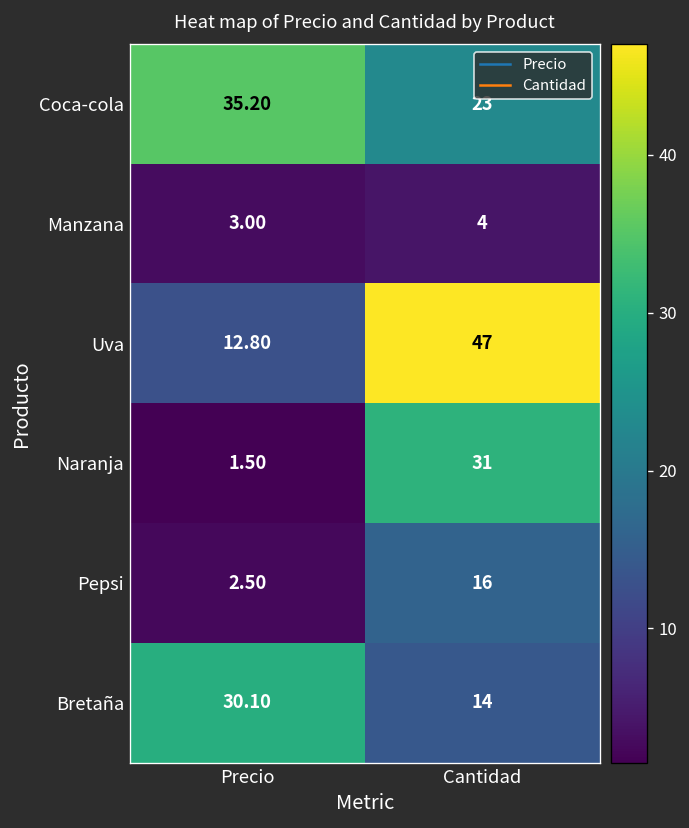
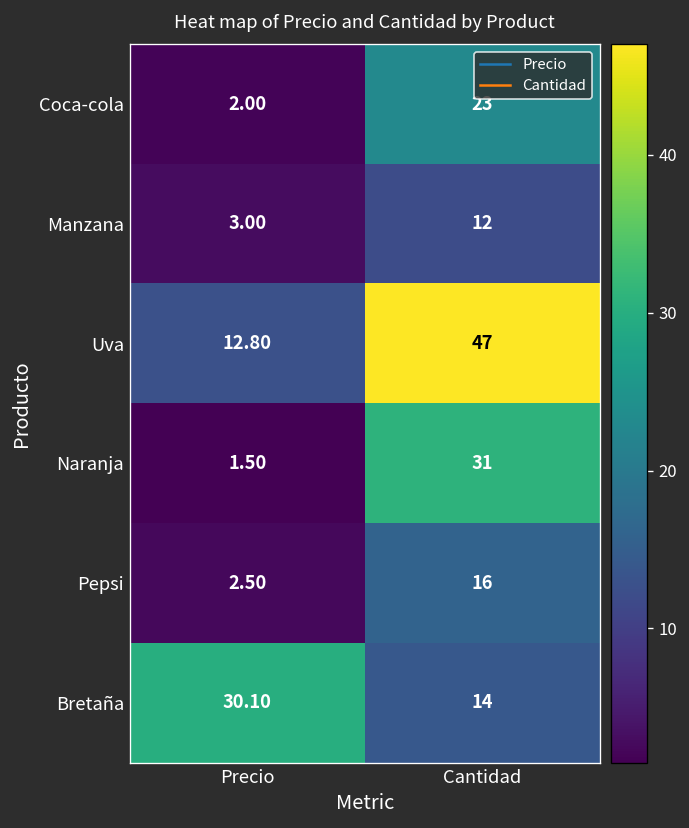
  {
    "Coca-cola": {
-     "Precio": 35.20
+     "Precio": 2.00
    },
    "Manzana": {
      "Precio": 3.00,
-     "Cantidad": 4
+     "Cantidad": 12
    },
    "Uva": {
      "Precio": 12.80,
      "Cantidad": 47
    },
    "Naranja": {
      "Precio": 1.50,
      "Cantidad": 31
    },
    "Pepsi": {
      "Precio": 2.50,
      "Cantidad": 16
    },
    "Bretaña": {
      "Precio": 30.10,
      "Cantidad": 14
    }
  }
